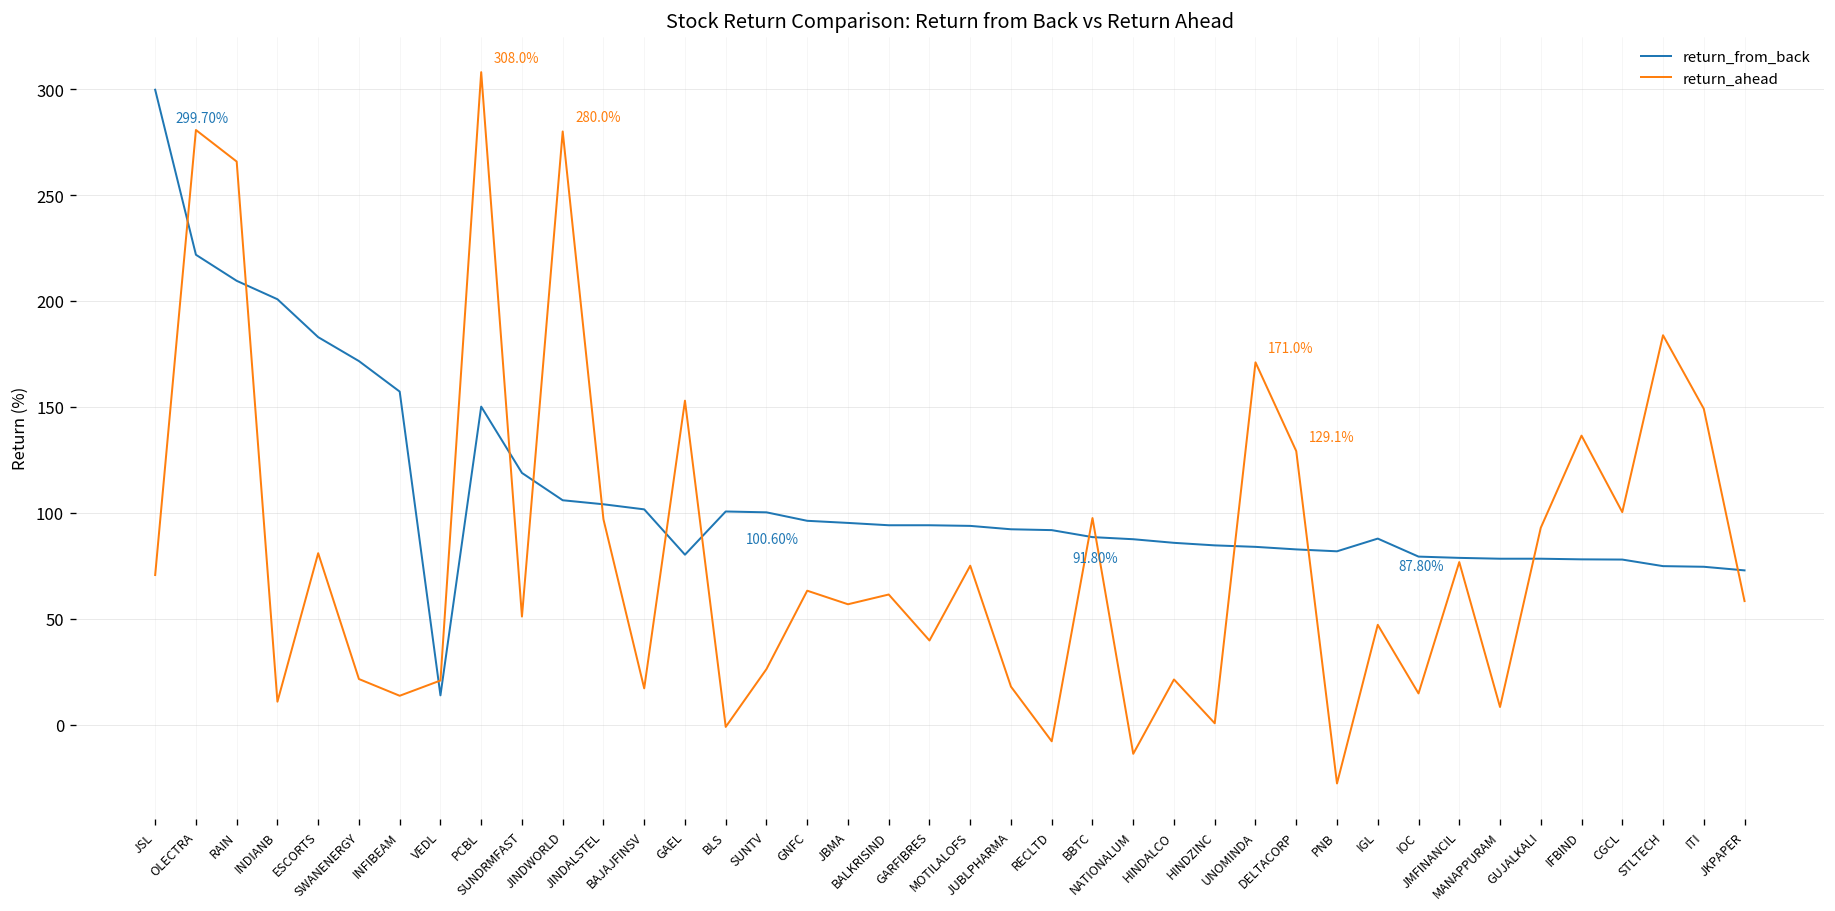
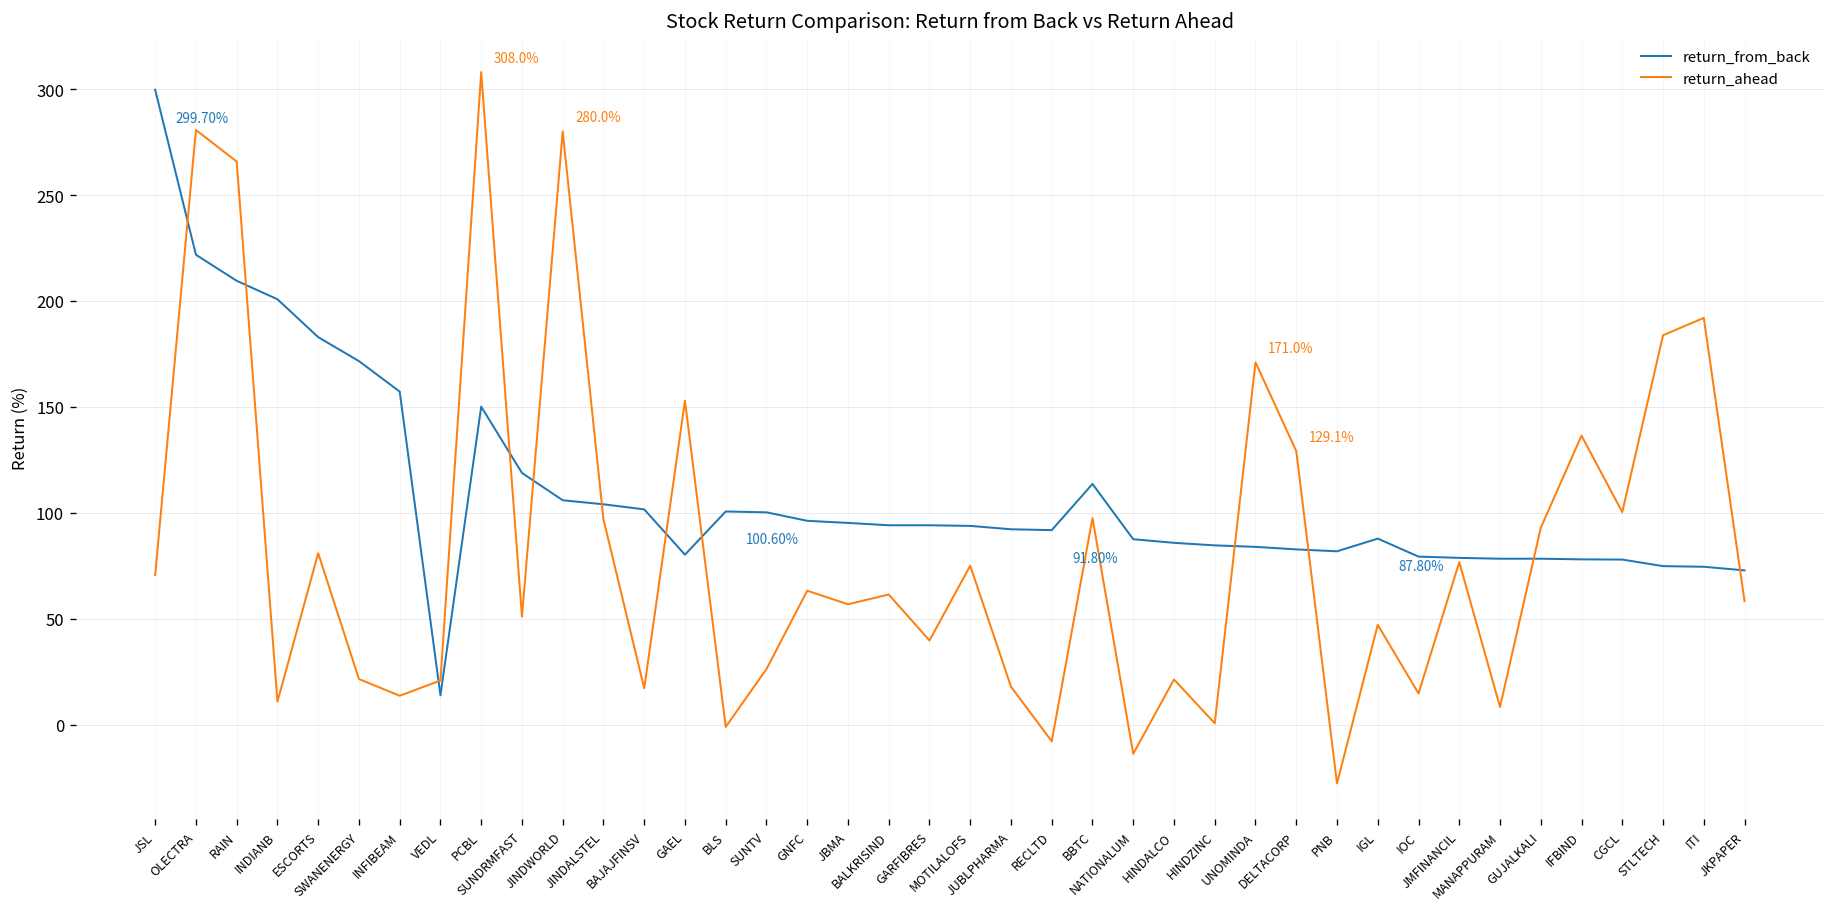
  {
    "return_from_back": {
      "JSL": 300,
      "OLECTRA": 222,
      "RAIN": 210,
      "INDIANB": 201,
      "ESCORTS": 183,
      "SWANENERGY": 172,
      "INFIBEAM": 157,
      "VEDL": 14,
      "PCBL": 150,
      "SUNDRMFAST": 119,
      "JINDWORLD": 106,
      "JINDALSTEL": 104,
      "BAJAJFINSV": 102,
      "GAEL": 80,
      "SUNTV": 100,
      "JBMA": 95,
      "BALKRISIND": 94,
      "GARFIBRES": 94,
      "MOTILALOFS": 94,
      "JUBLPHARMA": 92,
      "RECLTD": 92,
-     "BBTC": 89,
+     "BBTC": 114,
      "NATIONALUM": 88,
      "HINDALCO": 86,
      "HINDZINC": 85,
      "UNOMINDA": 84,
      "DELTACORP": 83,
      "PNB": 82,
      "IGL": 88,
      "JMFINANCIL": 79,
      "MANAPPURAM": 78,
      "GUJALKALI": 78,
      "IFBIND": 78,
      "CGCL": 78,
      "STLTECH": 75,
      "ITI": 75,
      "JKPAPER": 73
    },
    "return_ahead": {
      "JSL": 71,
      "RAIN": 266,
      "INDIANB": 11,
      "ESCORTS": 81,
      "SWANENERGY": 22,
      "INFIBEAM": 14,
      "VEDL": 21,
      "SUNDRMFAST": 51,
      "JINDALSTEL": 97,
      "BAJAJFINSV": 17,
      "GAEL": 153,
      "BLS": -1,
      "SUNTV": 26,
      "GNFC": 63,
      "JBMA": 57,
      "BALKRISIND": 61,
      "GARFIBRES": 40,
      "MOTILALOFS": 75,
      "JUBLPHARMA": 18,
      "RECLTD": -8,
      "BBTC": 98,
      "NATIONALUM": -14,
      "HINDALCO": 21,
      "HINDZINC": 1,
      "PNB": -28,
      "IGL": 47,
      "IOC": 15,
      "JMFINANCIL": 77,
      "MANAPPURAM": 8,
      "GUJALKALI": 93,
      "IFBIND": 136,
      "CGCL": 100,
      "STLTECH": 184,
-     "ITI": 149,
+     "ITI": 192,
      "JKPAPER": 58
    }
  }
